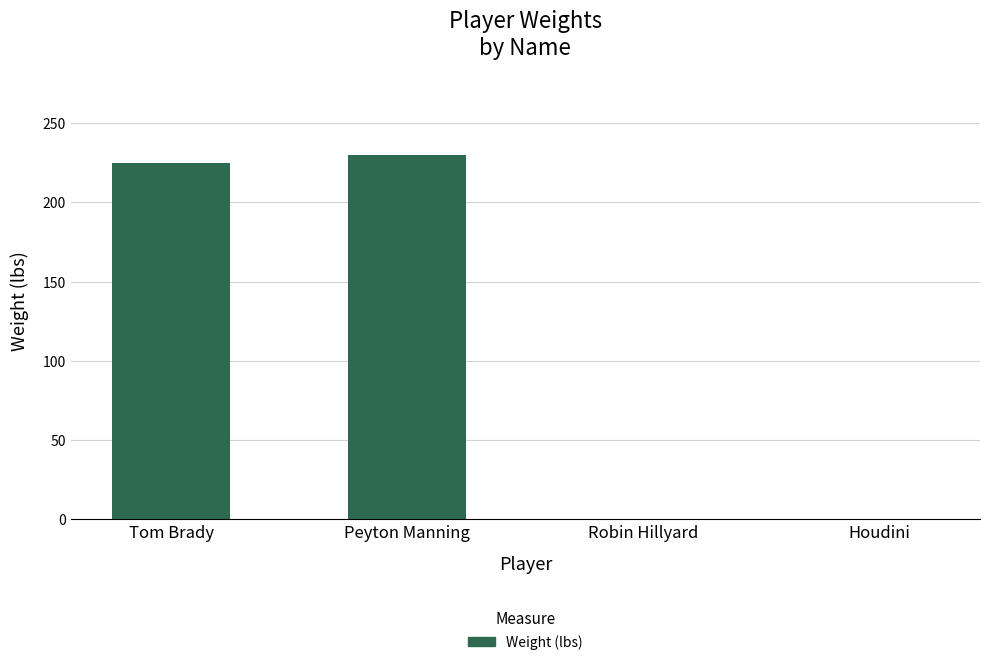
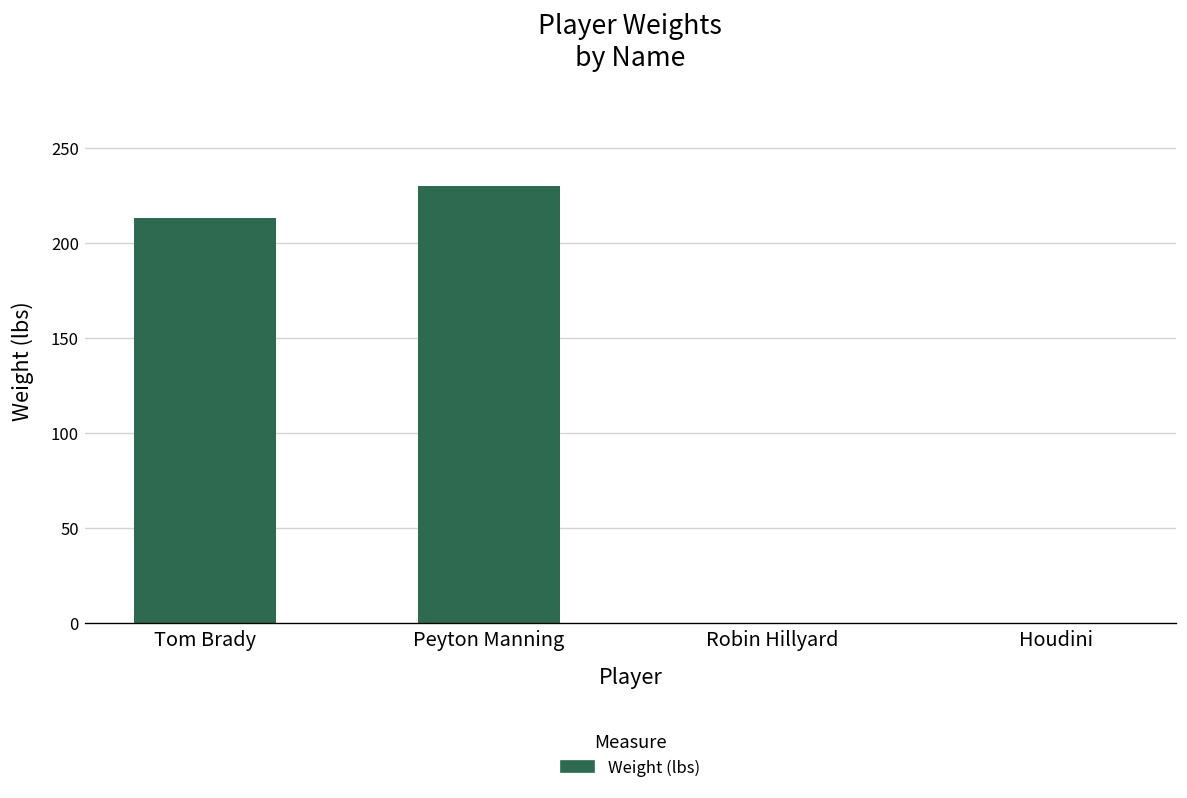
  {
-   "Tom Brady": 225,
+   "Tom Brady": 213,
    "Peyton Manning": 230,
    "Robin Hillyard": 0,
    "Houdini": 0
  }
